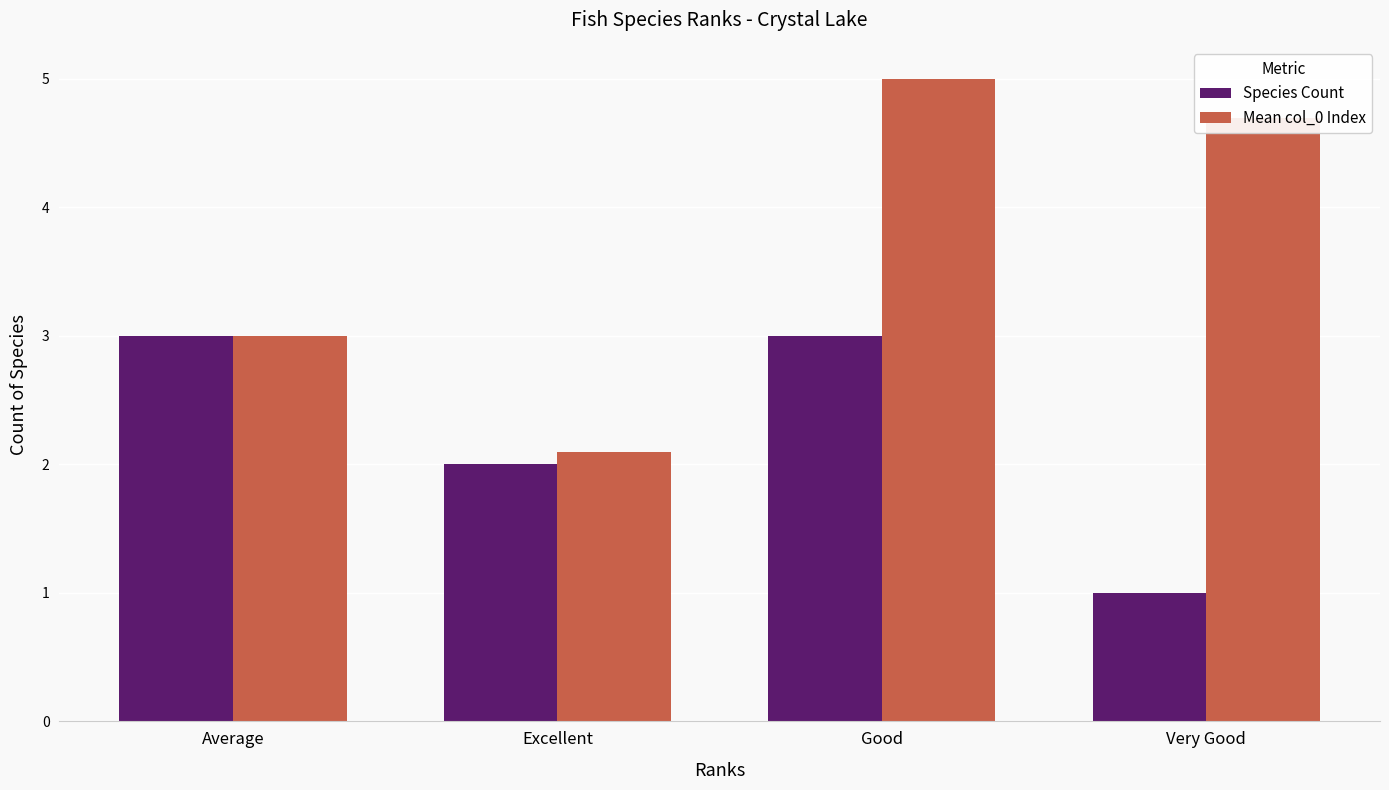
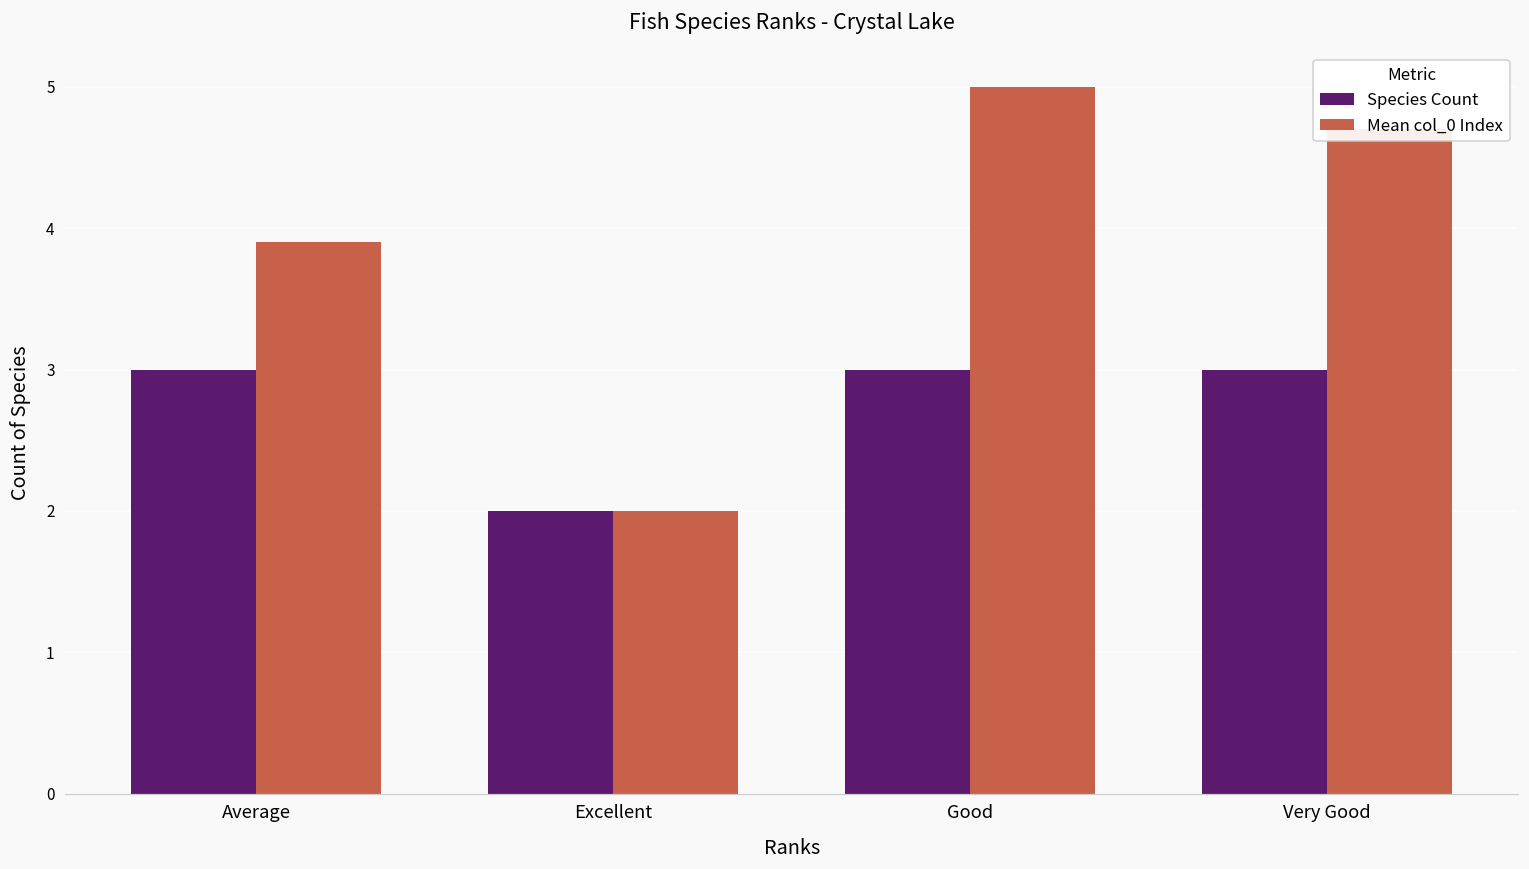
  {
    "Species Count": {
      "Average": 3,
      "Excellent": 2,
      "Good": 3,
-     "Very Good": 1
+     "Very Good": 3
    },
    "Mean col_0 Index": {
-     "Average": 3.0,
-     "Excellent": 2.1,
+     "Average": 3.9,
+     "Excellent": 2.0,
      "Good": 5.0
    }
  }
